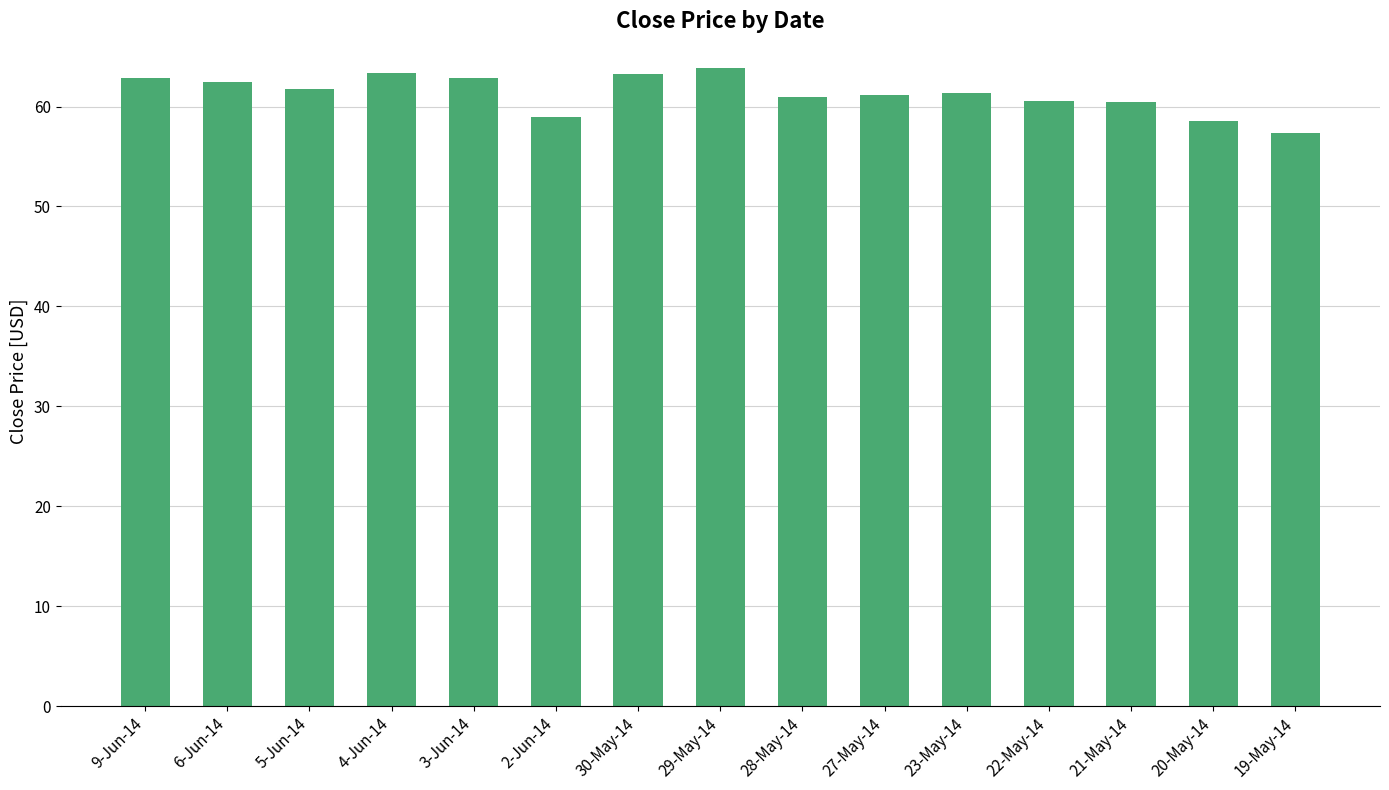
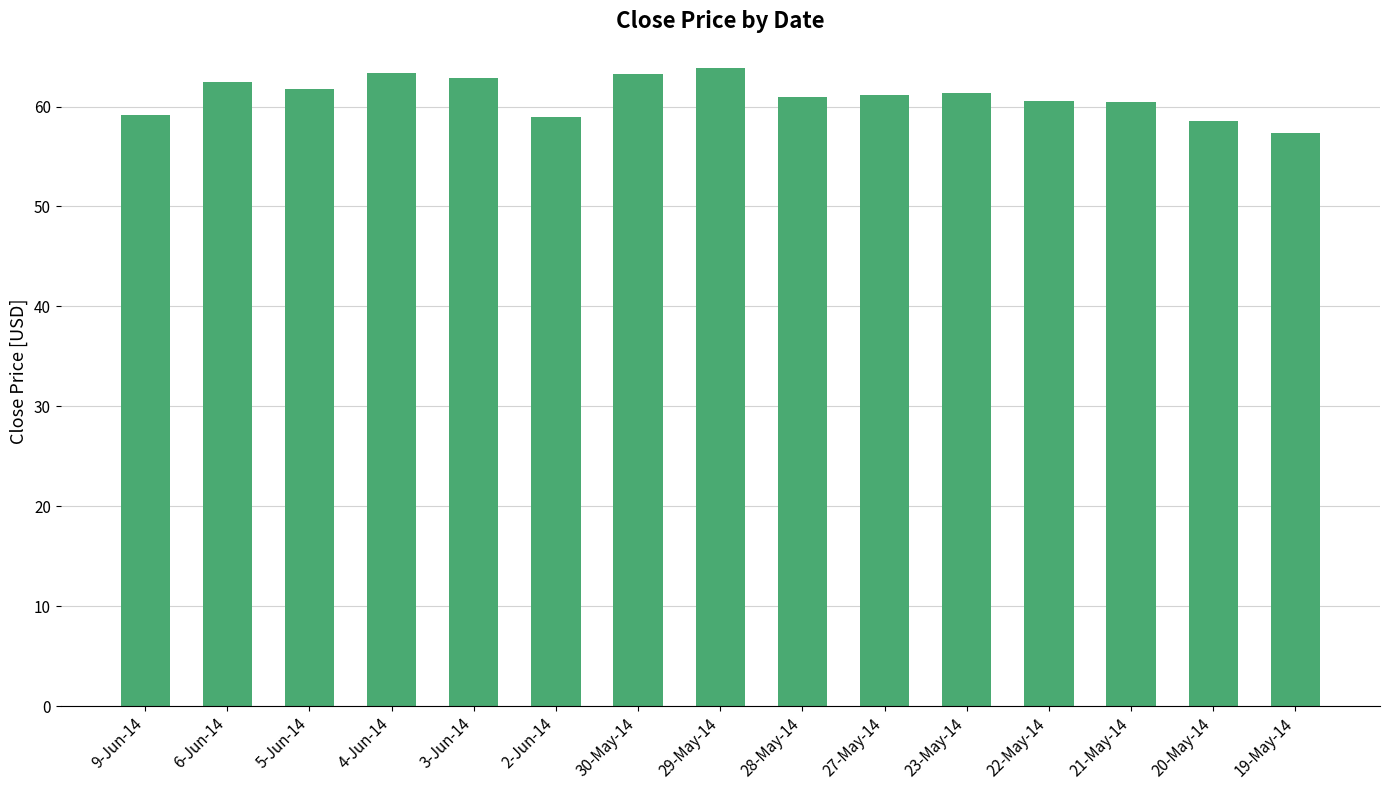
  {
-   "9-Jun-14": 63,
+   "9-Jun-14": 59,
    "6-Jun-14": 63,
    "5-Jun-14": 62,
    "4-Jun-14": 63,
    "3-Jun-14": 63,
    "2-Jun-14": 59,
    "30-May-14": 63,
    "29-May-14": 64,
    "28-May-14": 61,
    "27-May-14": 61,
    "23-May-14": 61,
    "22-May-14": 61,
    "21-May-14": 60,
    "20-May-14": 59,
    "19-May-14": 57
  }
